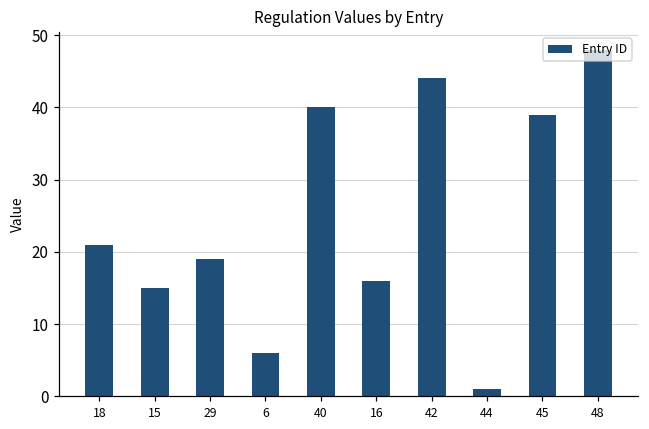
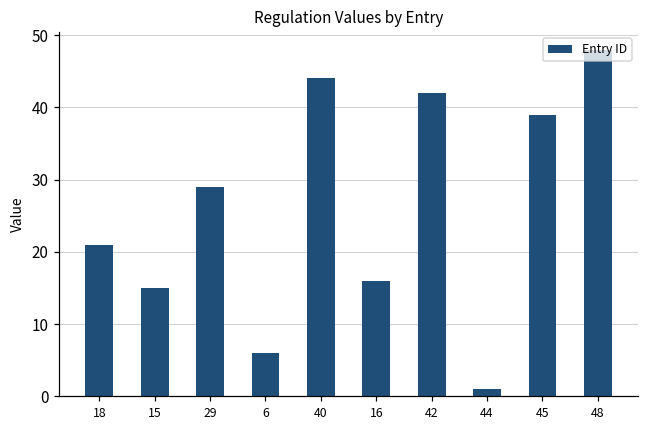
  {
    "18": 21,
    "15": 15,
-   "29": 19,
+   "29": 29,
    "6": 6,
-   "40": 40,
+   "40": 44,
    "16": 16,
-   "42": 44,
+   "42": 42,
    "44": 1,
    "45": 39
  }
